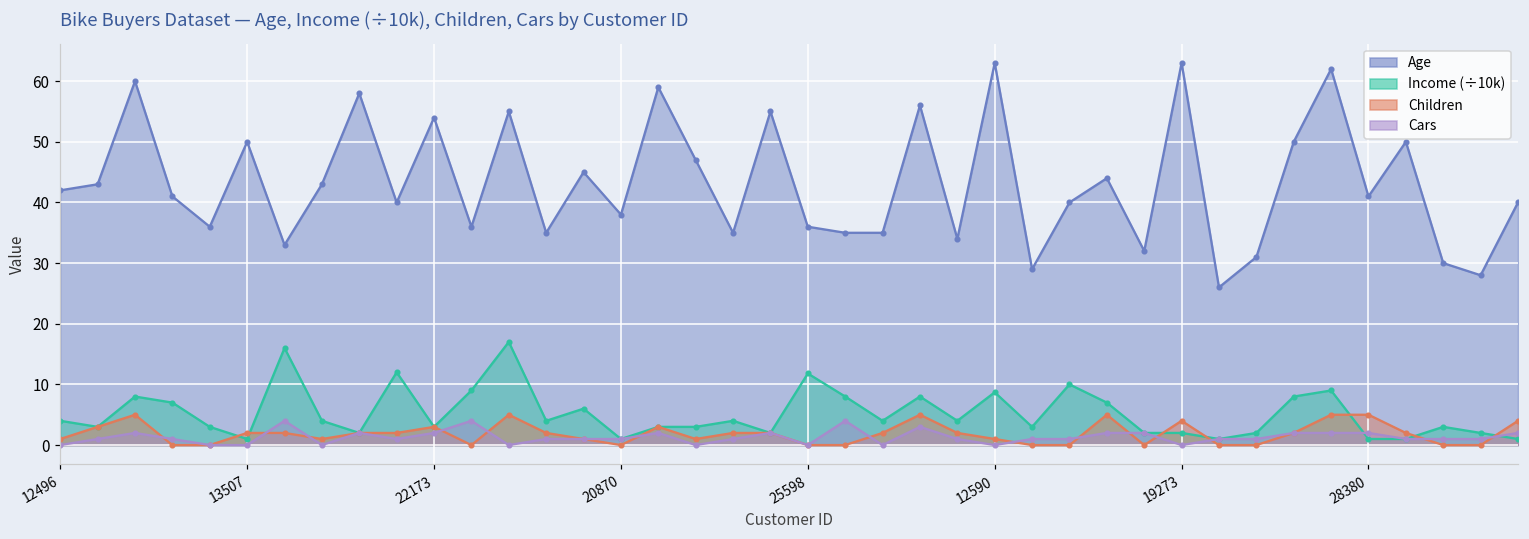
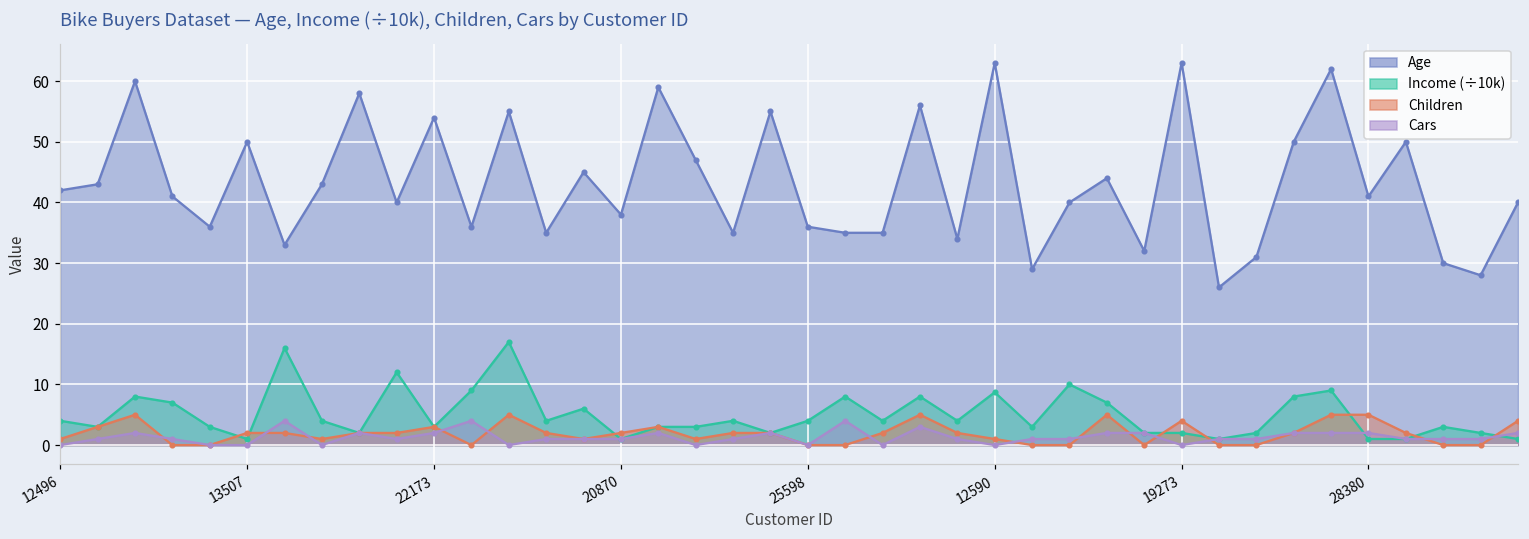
  {
    "Income (÷10k)": {
      "12496": 4,
      "13507": 1,
-     "25598": 12,
+     "25598": 4,
      "12590": 9,
      "19273": 2,
      "28380": 1
    },
    "Children": {
      "12496": 1,
      "13507": 2,
-     "20870": 0,
+     "20870": 2,
      "12590": 1,
      "19273": 4,
      "28380": 5
    }
  }
